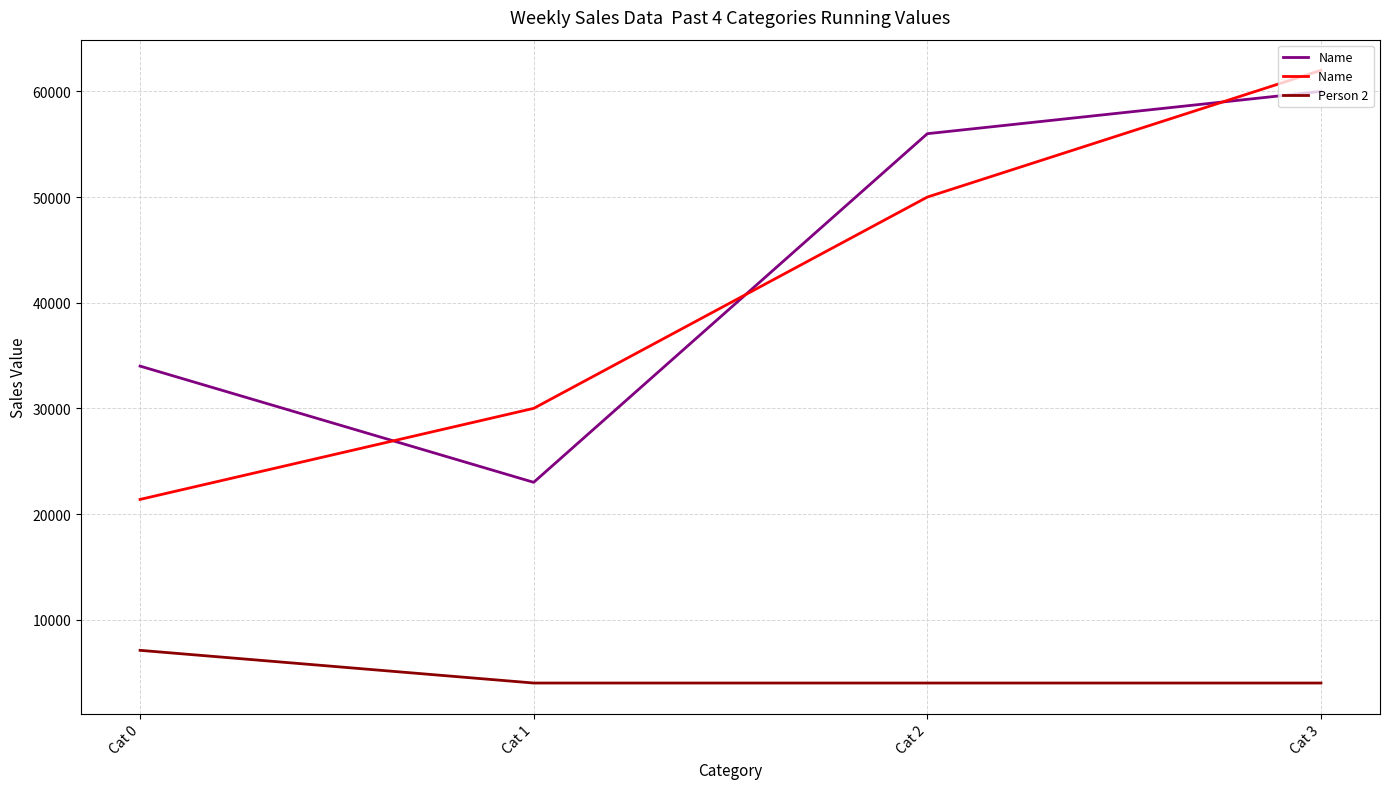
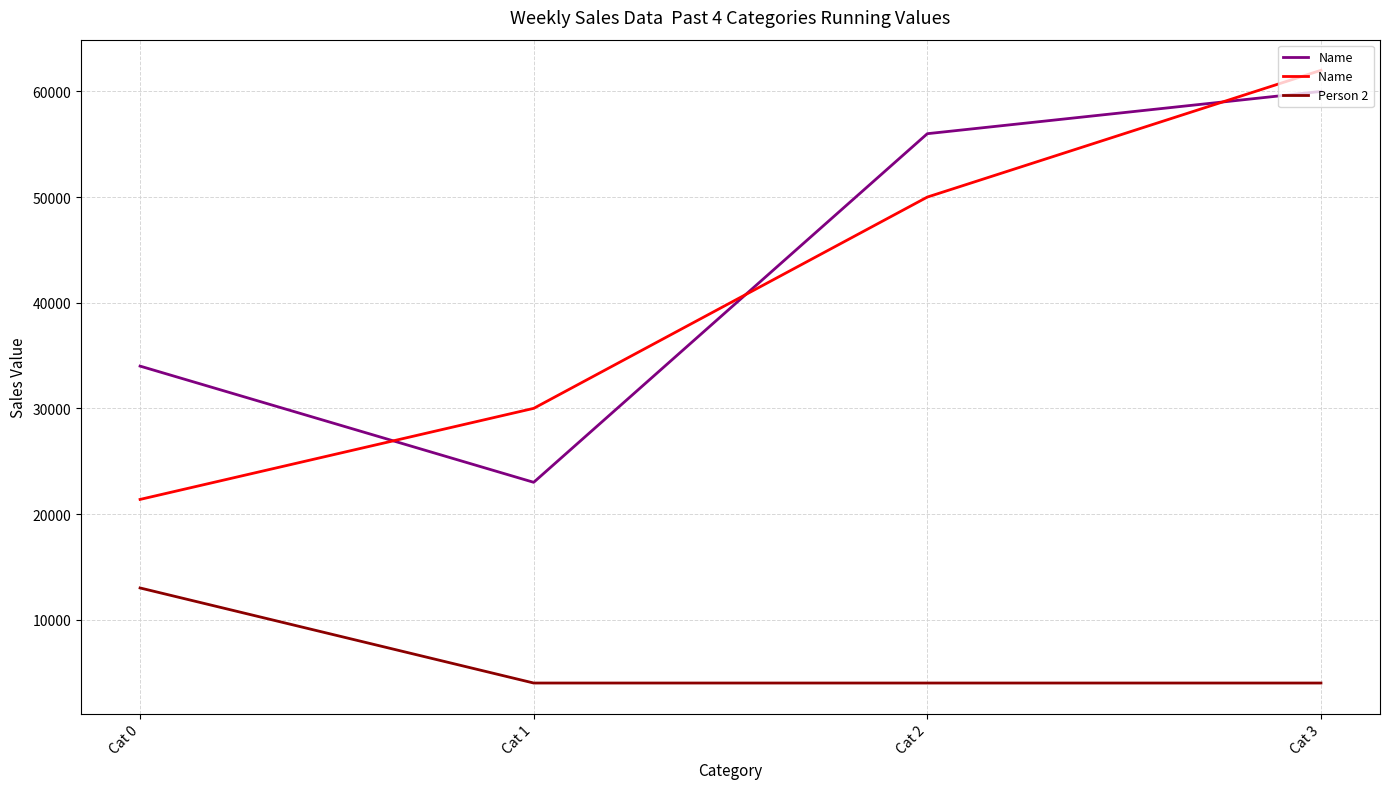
  {
    "Person 2": {
-     "Cat 0": 7100,
+     "Cat 0": 13000,
      "Cat 1": 4000,
      "Cat 2": 4000,
      "Cat 3": 4000
    }
  }
